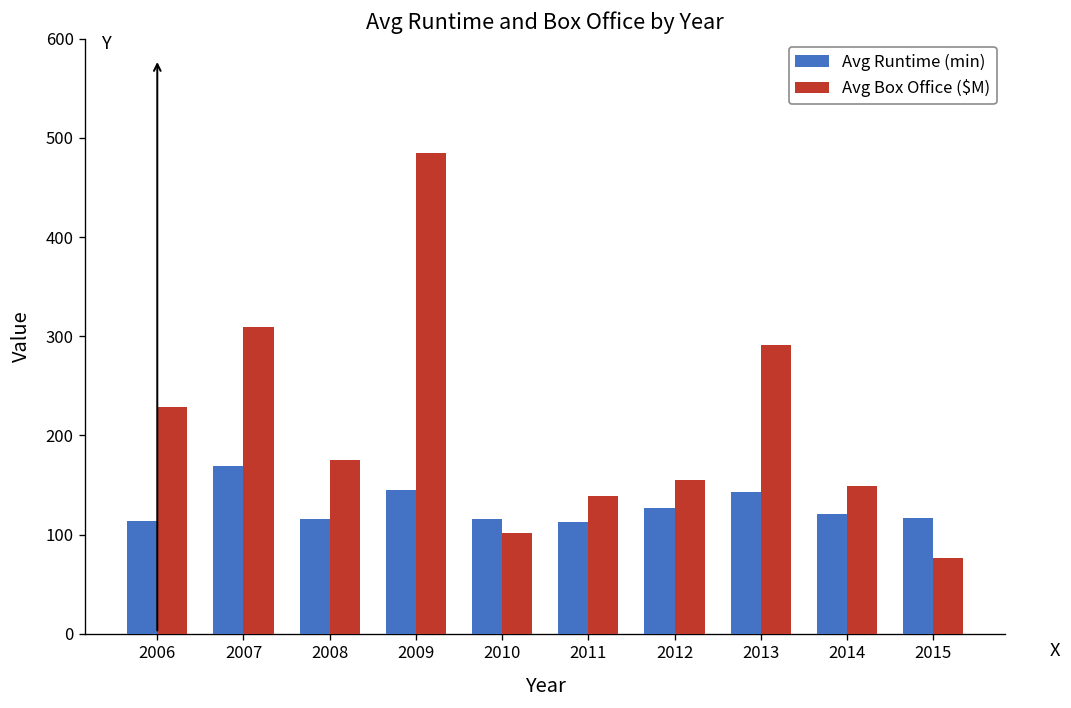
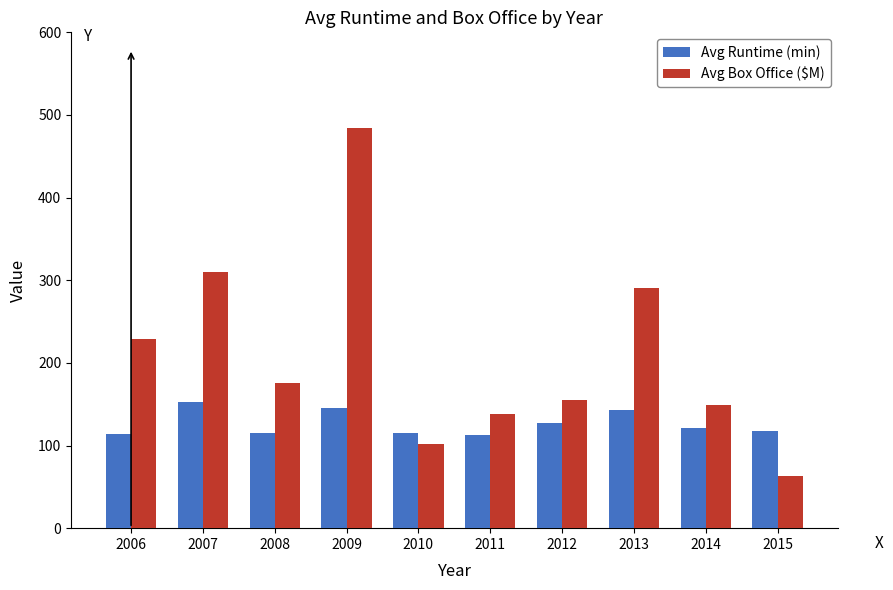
  {
    "Avg Runtime (min)": {
      "2006": 110,
-     "2007": 170,
+     "2007": 150,
      "2008": 120,
      "2009": 150,
      "2010": 120,
      "2011": 110,
      "2012": 130,
      "2013": 140,
      "2014": 120,
      "2015": 120
    },
    "Avg Box Office ($M)": {
      "2006": 230,
      "2007": 310,
      "2008": 180,
      "2009": 480,
      "2010": 100,
      "2011": 140,
      "2012": 160,
      "2013": 290,
      "2014": 150,
-     "2015": 80
+     "2015": 60
    }
  }
